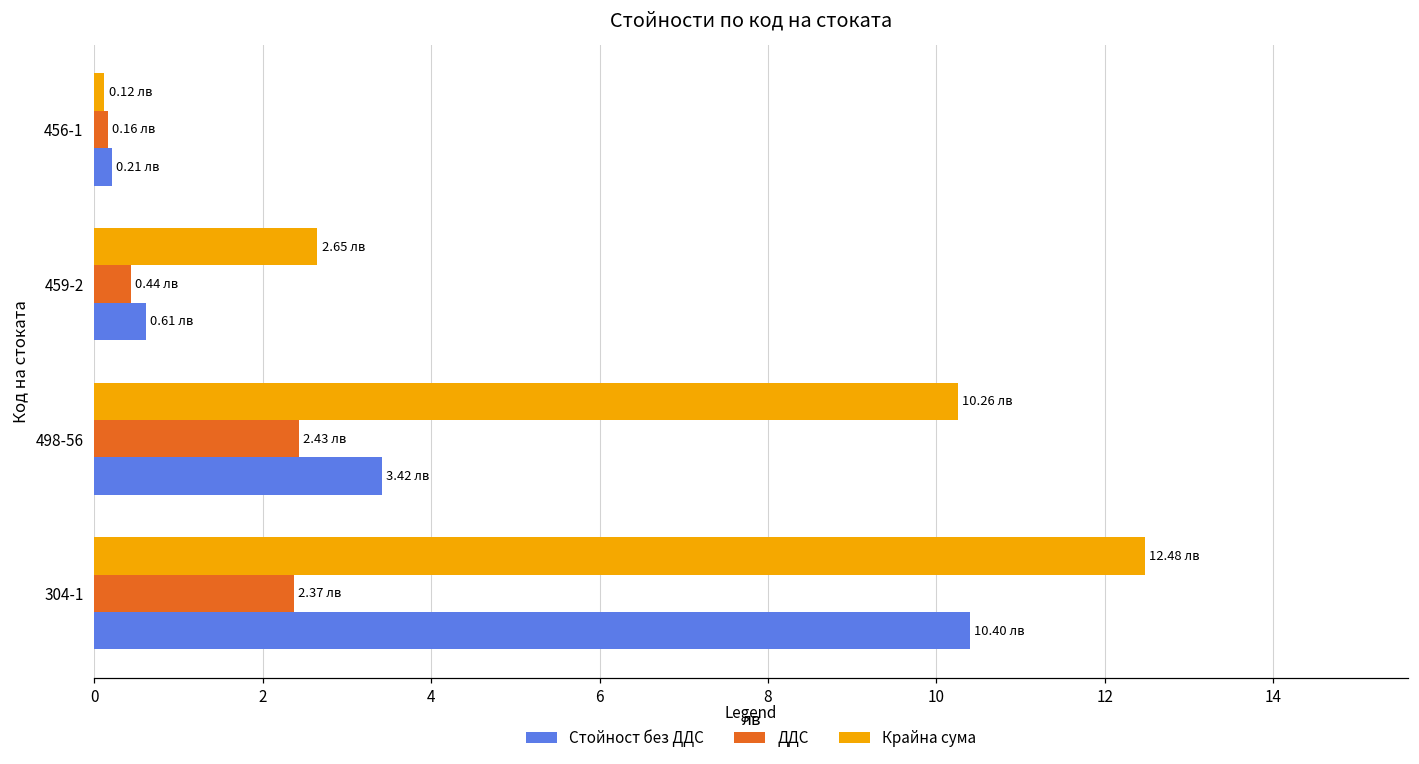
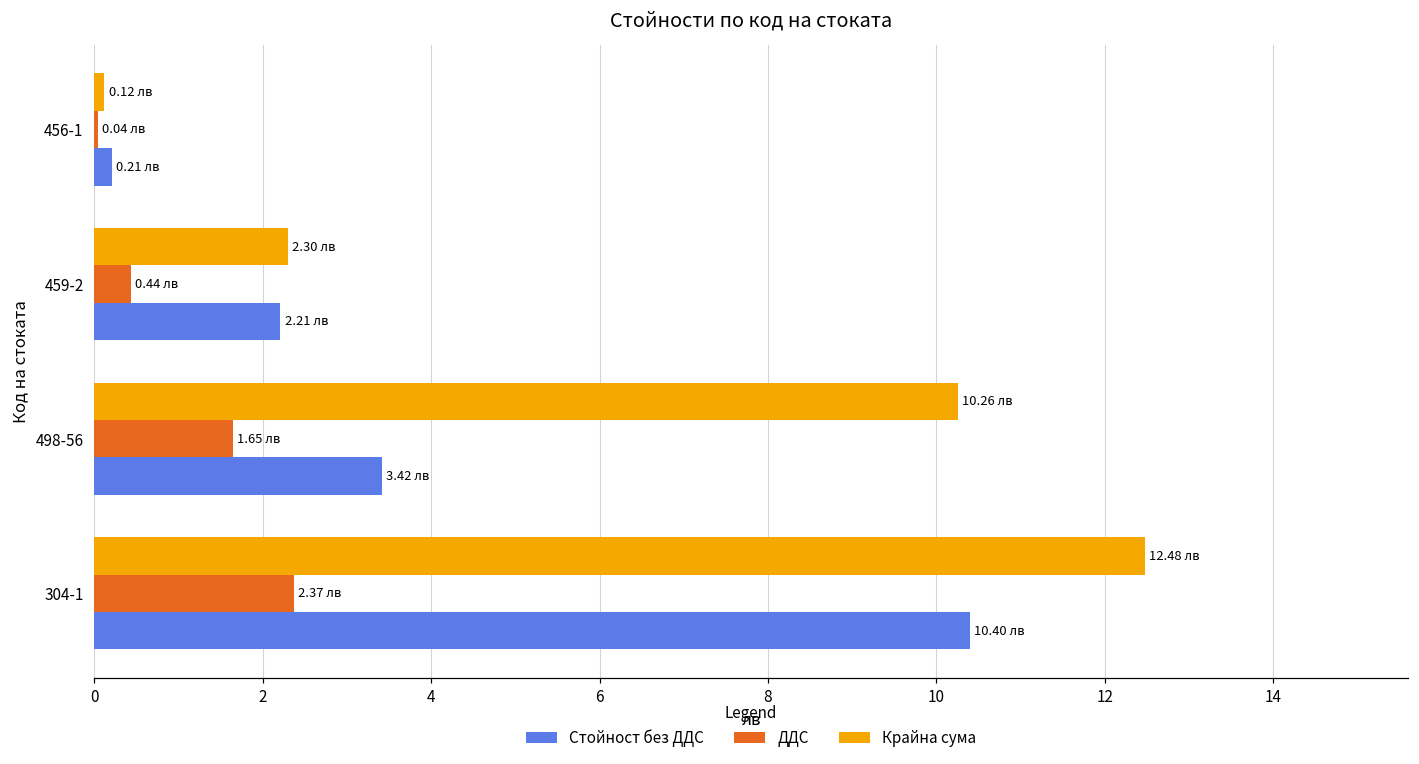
  {
    "Стойност без ДДС": {
      "456-1": 0.21,
-     "459-2": 0.61,
+     "459-2": 2.21,
      "498-56": 3.42,
      "304-1": 10.40
    },
    "ДДС": {
-     "456-1": 0.16,
+     "456-1": 0.04,
      "459-2": 0.44,
-     "498-56": 2.43,
+     "498-56": 1.65,
      "304-1": 2.37
    },
    "Крайна сума": {
      "456-1": 0.12,
-     "459-2": 2.65,
+     "459-2": 2.30,
      "498-56": 10.26,
      "304-1": 12.48
    }
  }
